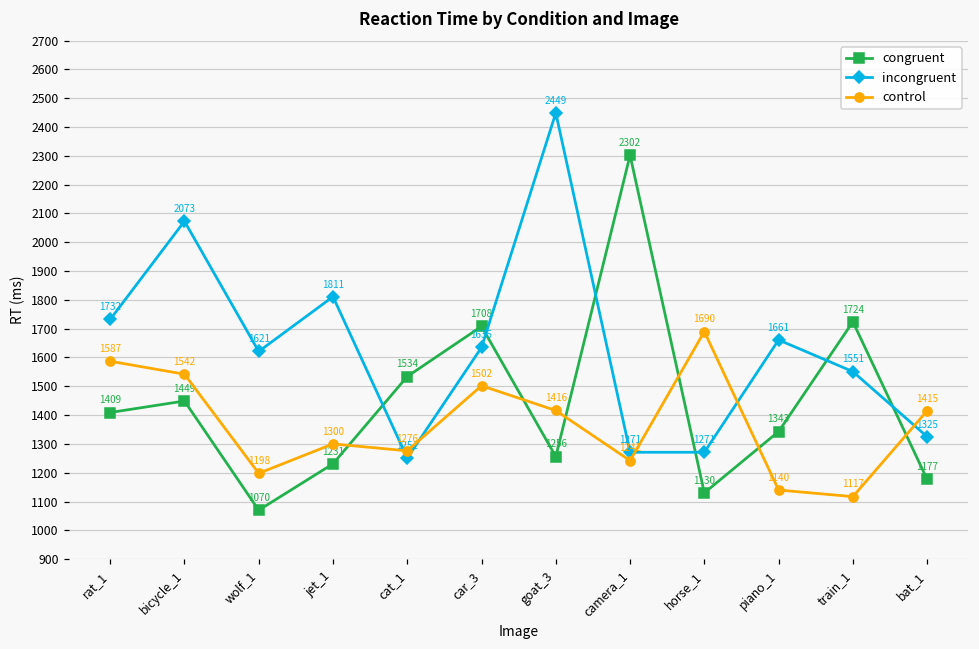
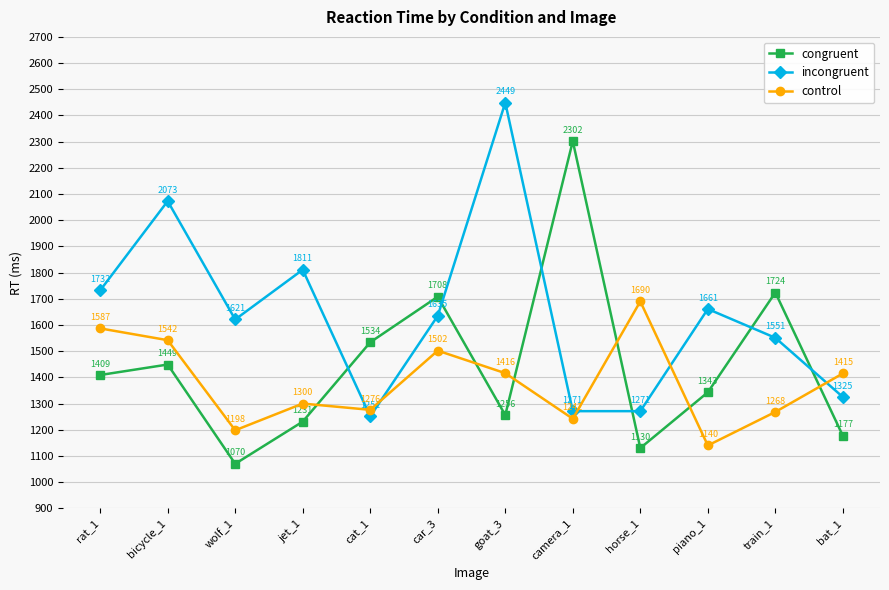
  {
    "congruent": {
      "rat_1": 1409,
      "bicycle_1": 1449,
      "wolf_1": 1070,
      "jet_1": 1231,
      "cat_1": 1534,
      "car_3": 1708,
      "goat_3": 1256,
      "camera_1": 2302,
      "horse_1": 1130,
      "piano_1": 1343,
      "train_1": 1724,
      "bat_1": 1177
    },
    "incongruent": {
      "rat_1": 1732,
      "bicycle_1": 2073,
      "wolf_1": 1621,
      "jet_1": 1811,
      "car_3": 1635,
      "goat_3": 2449,
      "horse_1": 1271,
      "piano_1": 1661,
      "train_1": 1551,
      "bat_1": 1325
    },
    "control": {
      "rat_1": 1587,
      "bicycle_1": 1542,
      "wolf_1": 1198,
      "jet_1": 1300,
      "car_3": 1502,
      "goat_3": 1416,
      "horse_1": 1690,
      "piano_1": 1140,
-     "train_1": 1117,
+     "train_1": 1268,
      "bat_1": 1415
    }
  }
